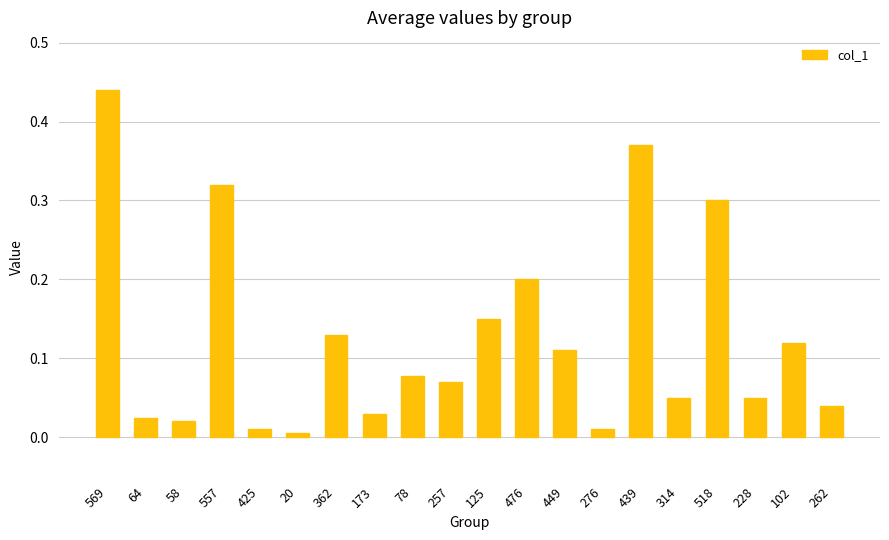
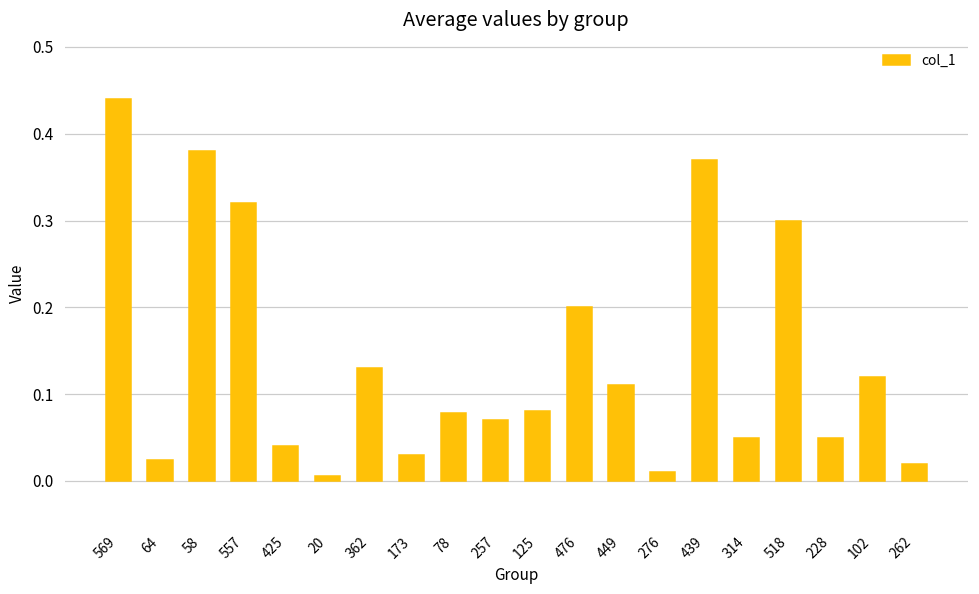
  {
    "569": 0.44,
    "64": 0.02,
-   "58": 0.02,
+   "58": 0.38,
    "557": 0.32,
-   "425": 0.01,
+   "425": 0.04,
    "20": 0.01,
    "362": 0.13,
    "173": 0.03,
    "78": 0.08,
    "257": 0.07,
-   "125": 0.15,
+   "125": 0.08,
    "476": 0.20,
    "449": 0.11,
    "276": 0.01,
    "439": 0.37,
    "314": 0.05,
    "518": 0.30,
    "228": 0.05,
    "102": 0.12,
-   "262": 0.04
+   "262": 0.02
  }
